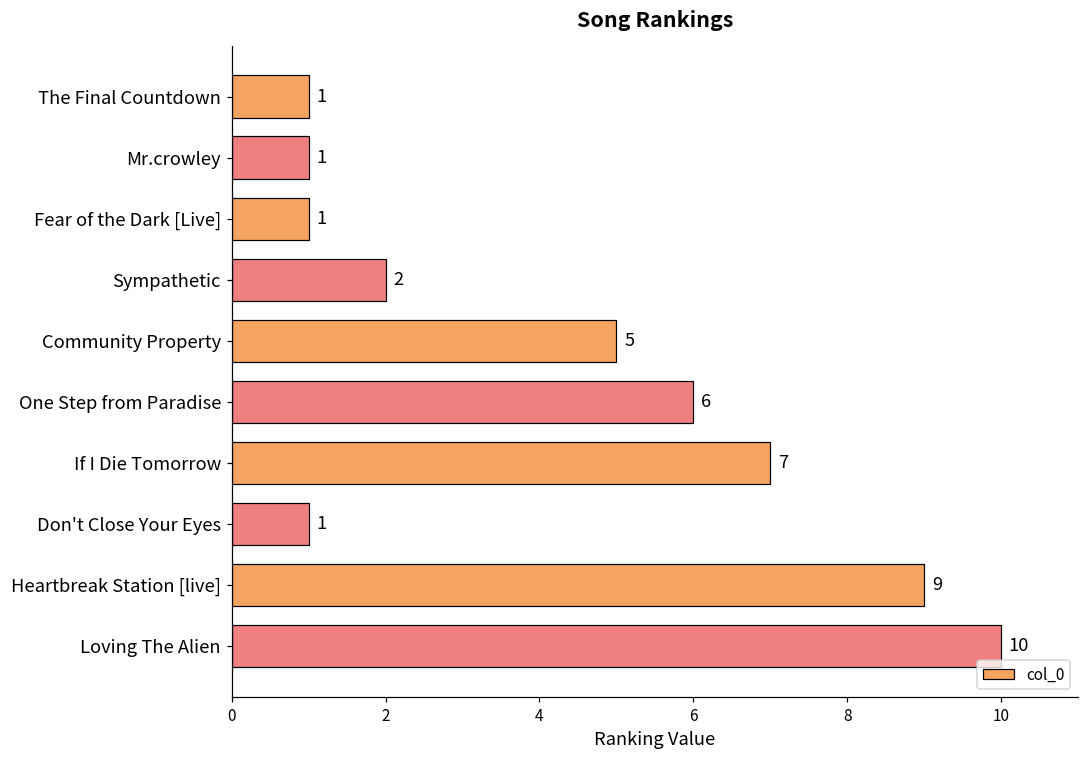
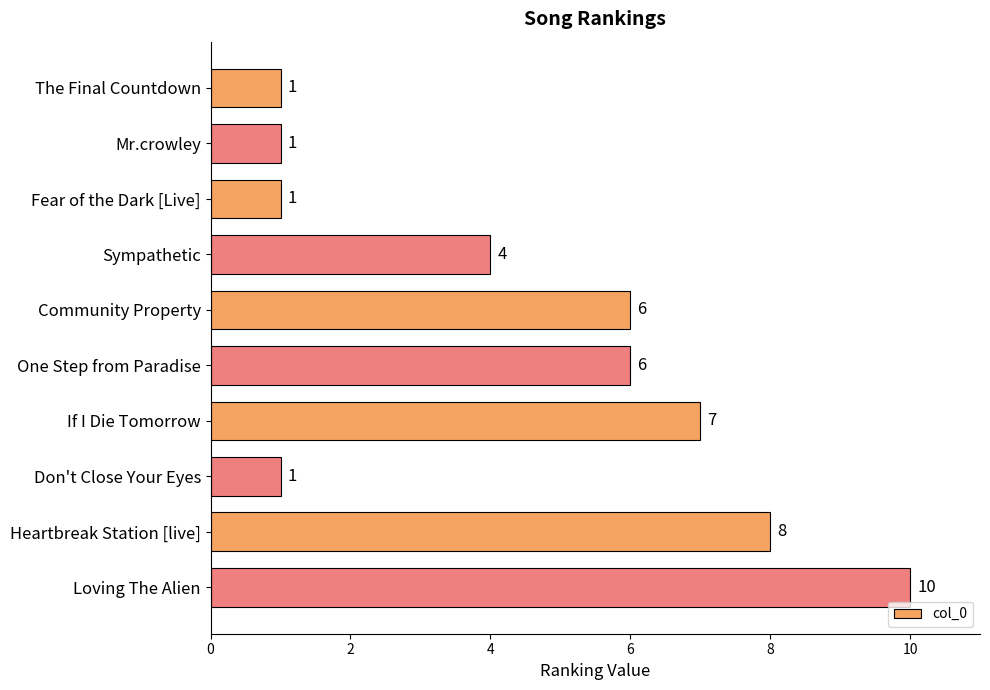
  {
    "The Final Countdown": 1,
    "Mr.crowley": 1,
    "Fear of the Dark [Live]": 1,
-   "Sympathetic": 2,
-   "Community Property": 5,
+   "Sympathetic": 4,
+   "Community Property": 6,
    "One Step from Paradise": 6,
    "If I Die Tomorrow": 7,
    "Don't Close Your Eyes": 1,
-   "Heartbreak Station [live]": 9,
+   "Heartbreak Station [live]": 8,
    "Loving The Alien": 10
  }
